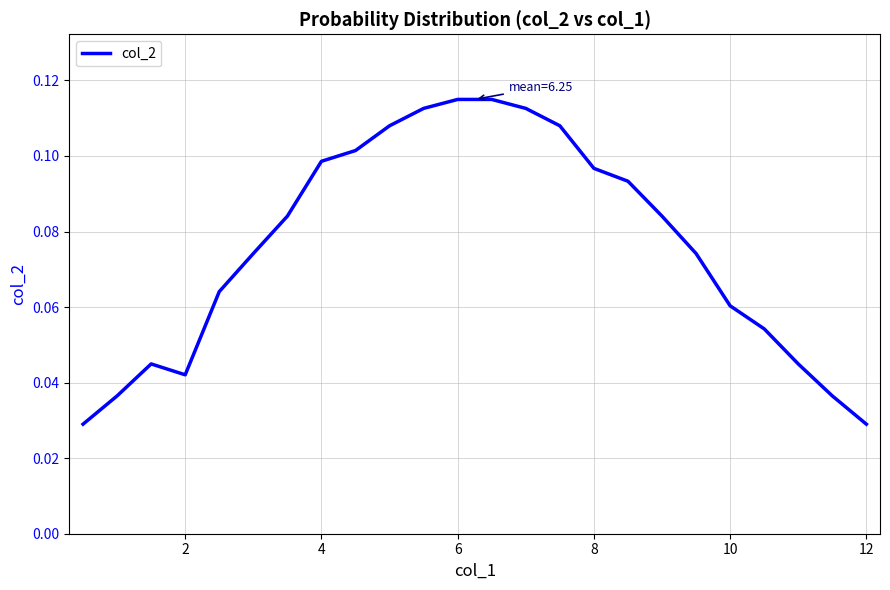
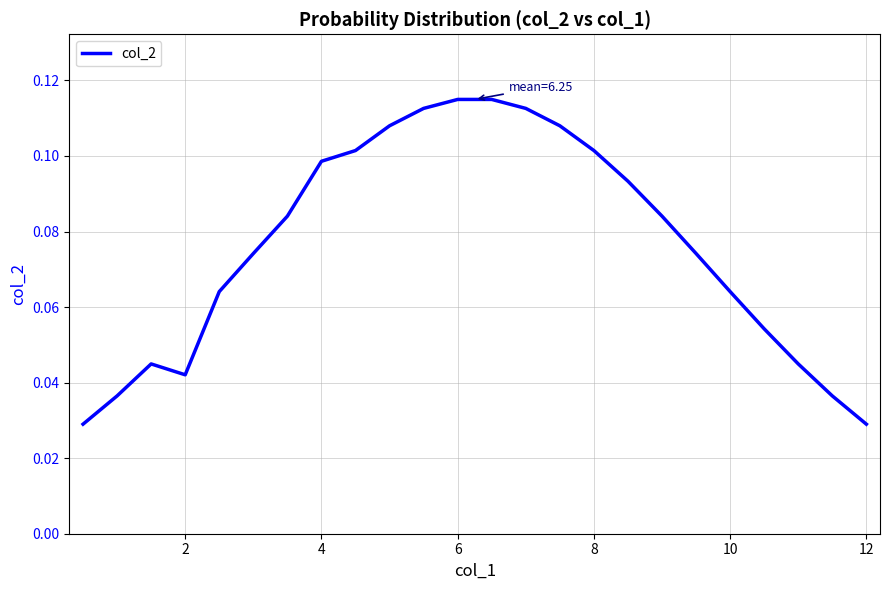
  {
    "2": 0.042,
    "4": 0.099,
    "6": 0.115,
-   "8": 0.097,
-   "10": 0.060,
+   "8": 0.101,
+   "10": 0.064,
    "12": 0.029
  }
